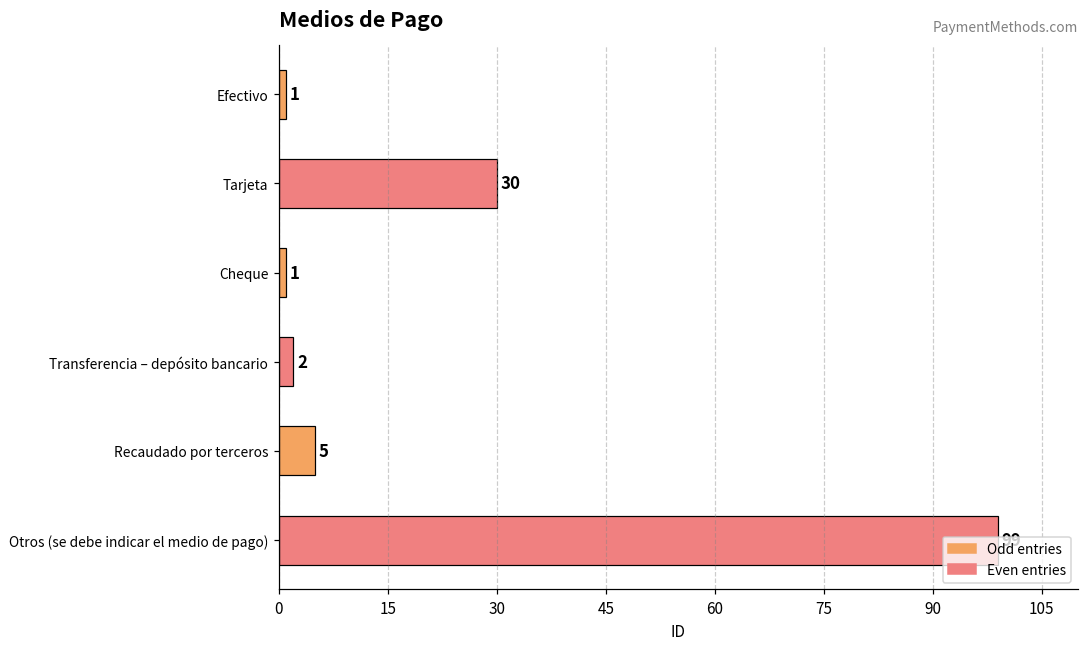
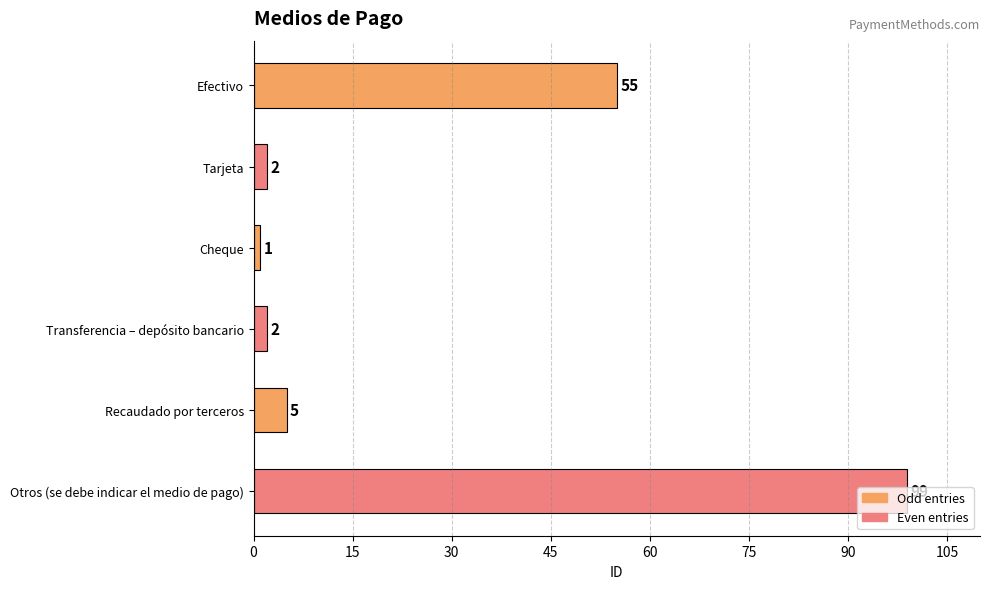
  {
-   "Efectivo": 1,
-   "Tarjeta": 30,
+   "Efectivo": 55,
+   "Tarjeta": 2,
    "Cheque": 1,
    "Transferencia – depósito bancario": 2,
    "Recaudado por terceros": 5
  }
